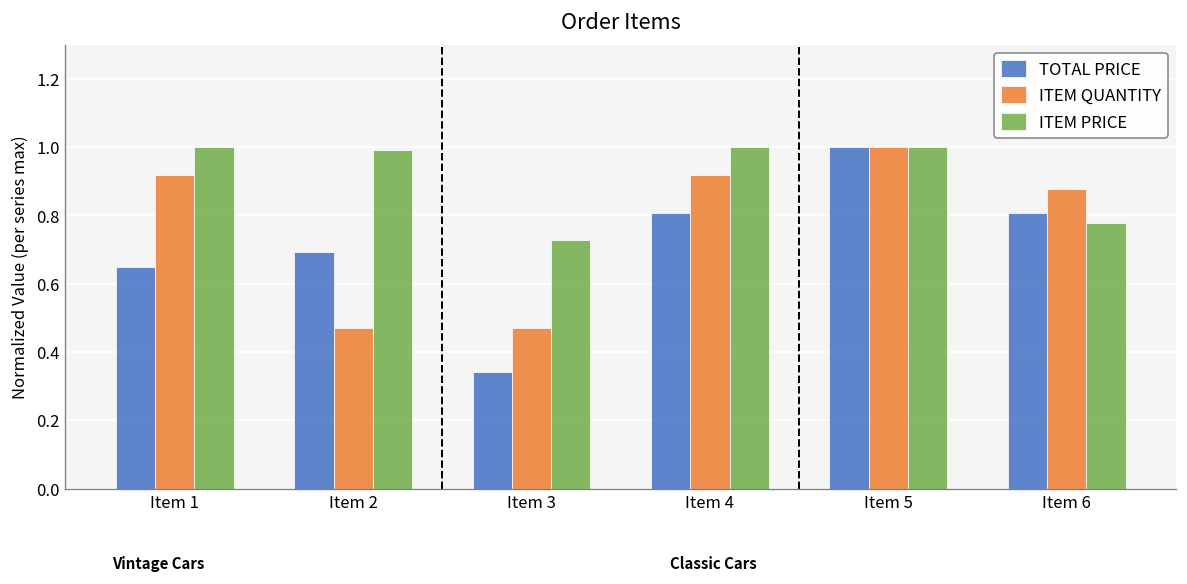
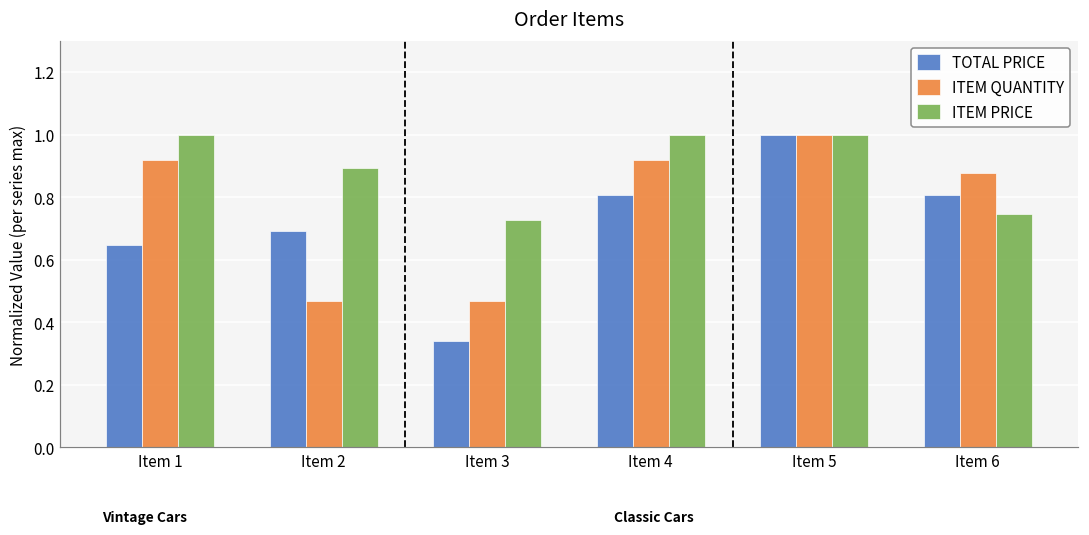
  {
    "TOTAL PRICE": {
      "Item 1": 0.65,
      "Item 2": 0.69,
      "Item 3": 0.34,
      "Item 4": 0.81,
      "Item 5": 1.00,
      "Item 6": 0.81
    },
    "ITEM QUANTITY": {
      "Item 1": 0.92,
      "Item 2": 0.47,
      "Item 3": 0.47,
      "Item 4": 0.92,
      "Item 5": 1.00,
      "Item 6": 0.88
    },
    "ITEM PRICE": {
      "Item 1": 1.00,
-     "Item 2": 0.99,
+     "Item 2": 0.89,
      "Item 3": 0.73,
      "Item 4": 1.00,
      "Item 5": 1.00,
-     "Item 6": 0.78
+     "Item 6": 0.74
    }
  }
